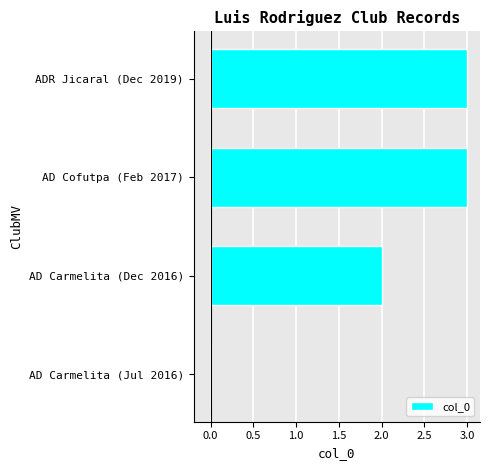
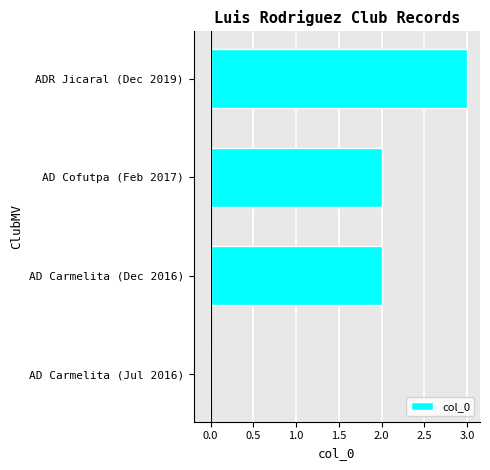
  {
    "ADR Jicaral (Dec 2019)": 3,
-   "AD Cofutpa (Feb 2017)": 3,
+   "AD Cofutpa (Feb 2017)": 2,
    "AD Carmelita (Dec 2016)": 2,
    "AD Carmelita (Jul 2016)": 0
  }
